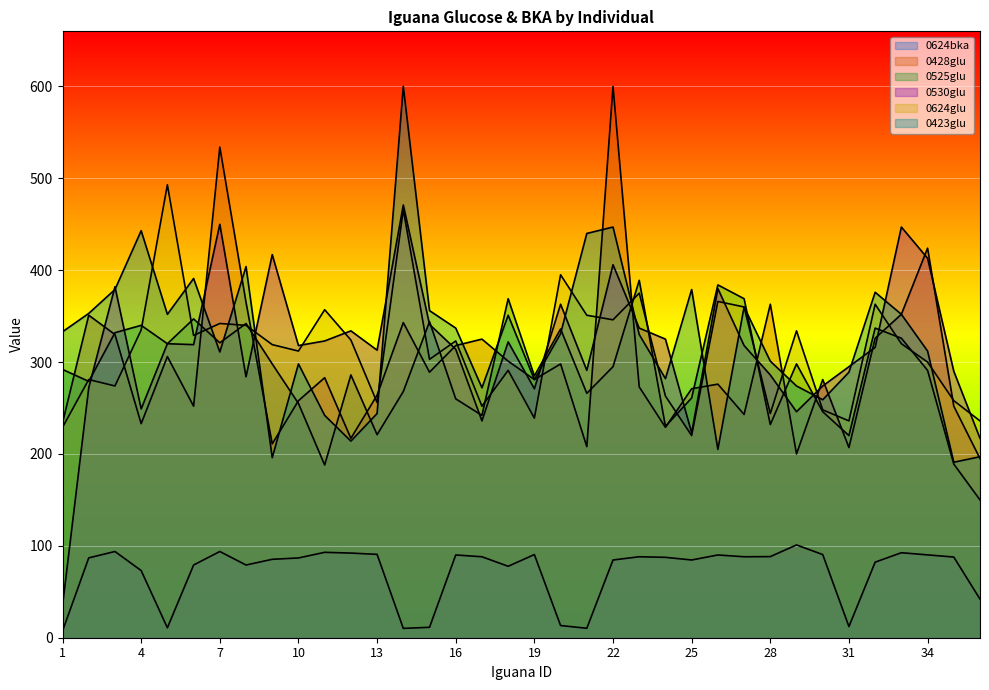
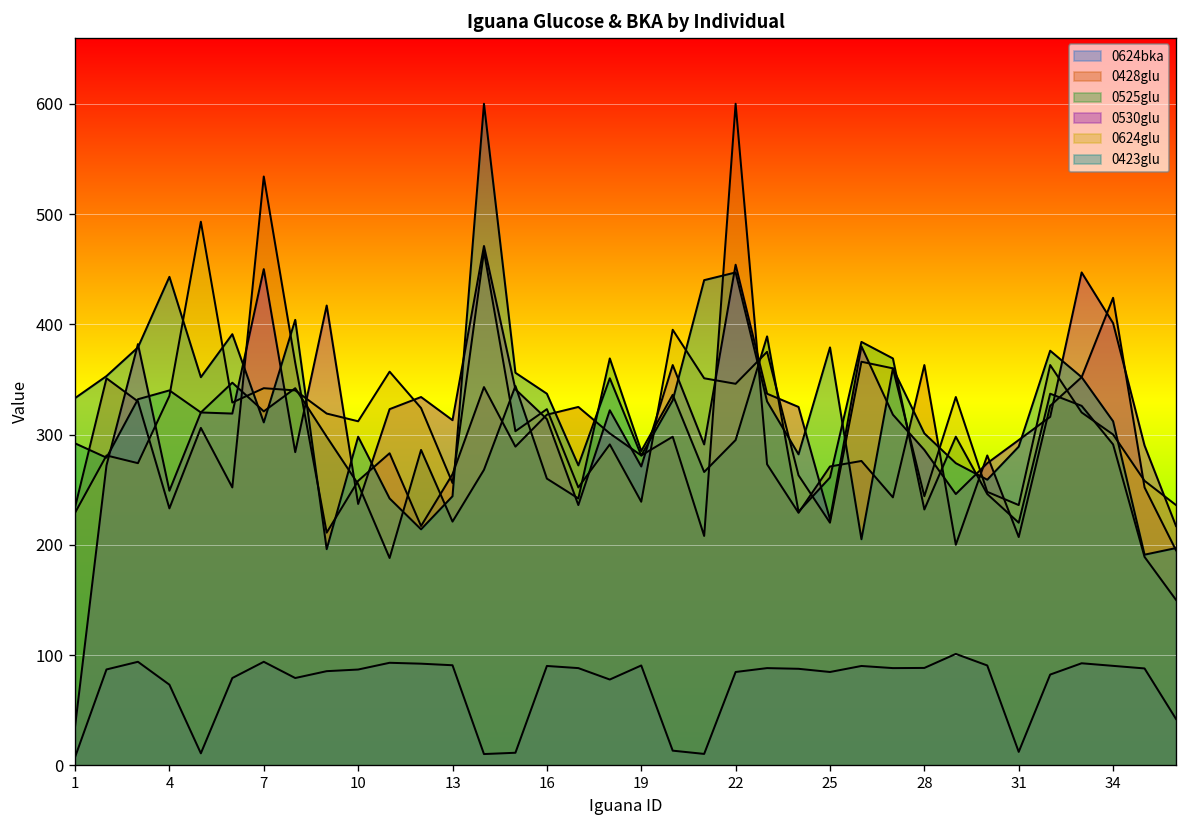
  {
    "0530glu": {
      "1": 40,
      "4": 250,
      "7": 450,
-     "10": 320,
+     "10": 240,
      "13": 310,
      "16": 310,
      "19": 270,
-     "22": 410,
+     "22": 450,
      "25": 220,
      "28": 290,
      "31": 300,
-     "34": 410
+     "34": 400
    }
  }
